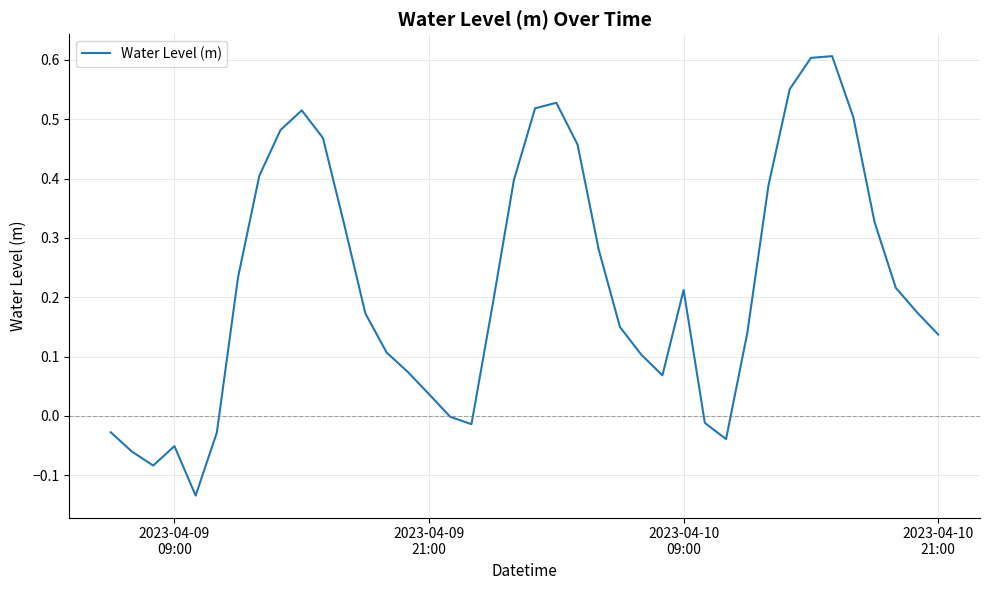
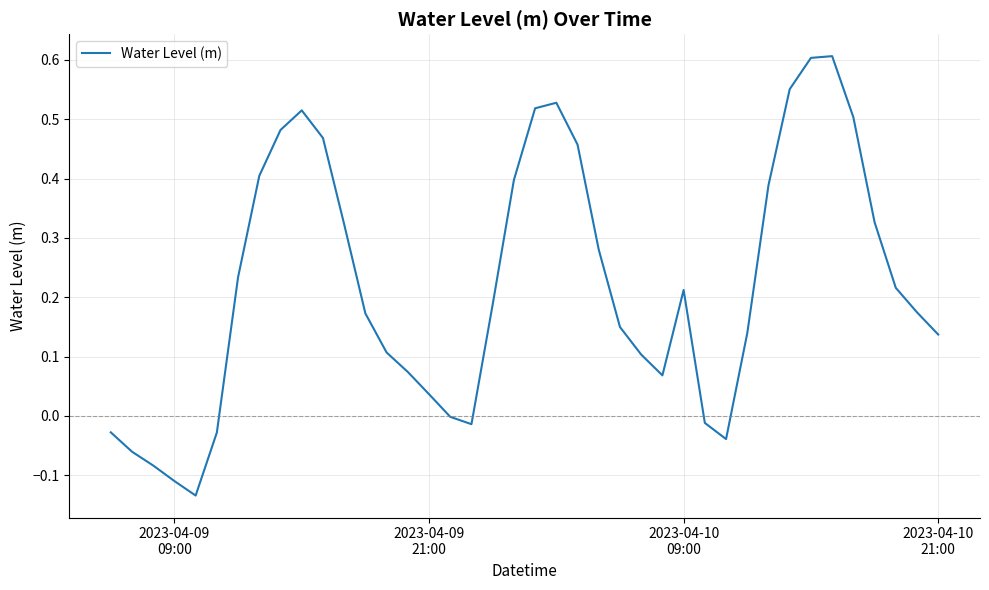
  {
-   "2023-04-09 09:00": -0.05,
+   "2023-04-09 09:00": -0.11,
    "2023-04-09 21:00": 0.04,
    "2023-04-10 09:00": 0.21,
    "2023-04-10 21:00": 0.14
  }
